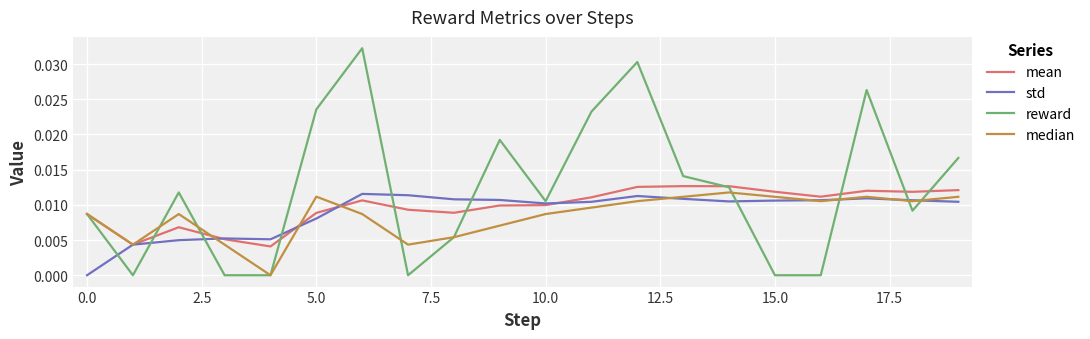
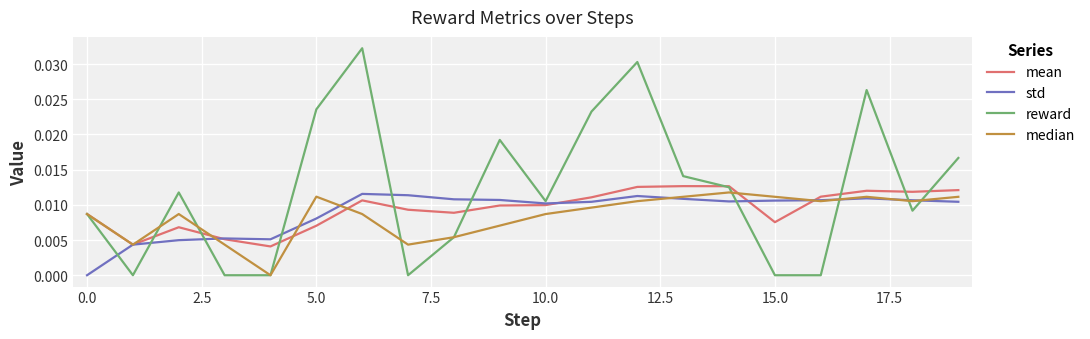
  {
    "mean": {
-     "5.0": 0.009,
-     "15.0": 0.012
+     "5.0": 0.007,
+     "15.0": 0.008
    },
    "std": {
      "0.0": 0.000,
      "5.0": 0.008,
      "15.0": 0.011
    },
    "reward": {
      "5.0": 0.024,
      "15.0": 0.000
    },
    "median": {
      "5.0": 0.011,
      "10.0": 0.009,
      "15.0": 0.011
    }
  }
